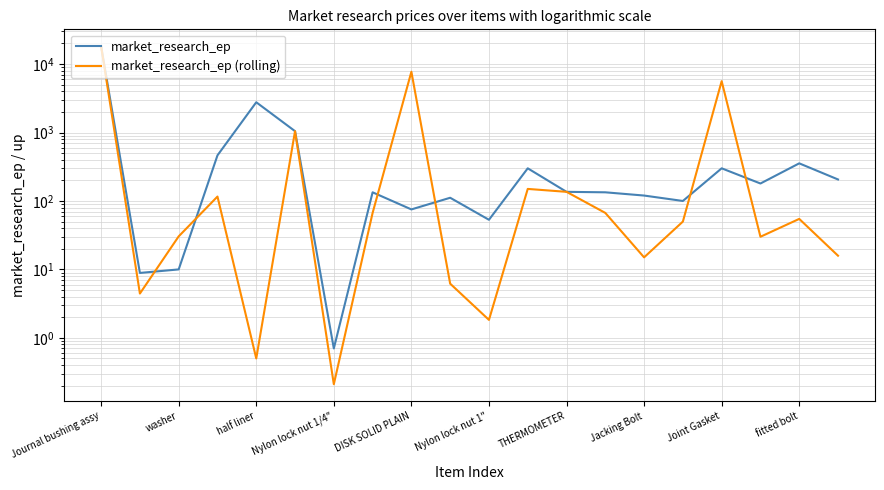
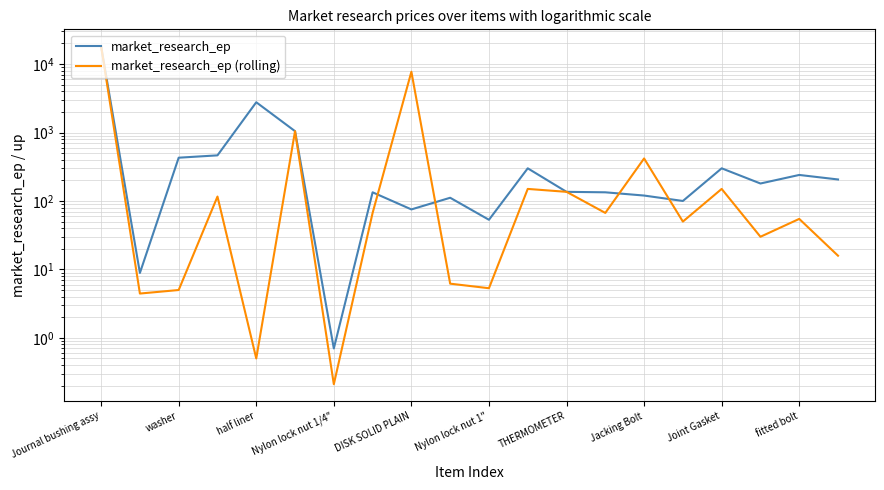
  {
    "market_research_ep": {
-     "washer": 10,
+     "washer": 400,
      "half liner": 2800,
      "Nylon lock nut 1/4\"": 0.7,
      "DISK SOLID PLAIN": 80,
      "Nylon lock nut 1\"": 50,
      "Jacking Bolt": 120,
      "Joint Gasket": 300,
-     "fitted bolt": 400
+     "fitted bolt": 240
    },
    "market_research_ep (rolling)": {
-     "washer": 30,
+     "washer": 5,
      "half liner": 0.5,
      "Nylon lock nut 1/4\"": 0.2,
      "DISK SOLID PLAIN": 8000,
-     "Nylon lock nut 1\"": 1.8,
-     "Jacking Bolt": 15,
-     "Joint Gasket": 6000,
+     "Nylon lock nut 1\"": 5,
+     "Jacking Bolt": 400,
+     "Joint Gasket": 150,
      "fitted bolt": 50
    }
  }
